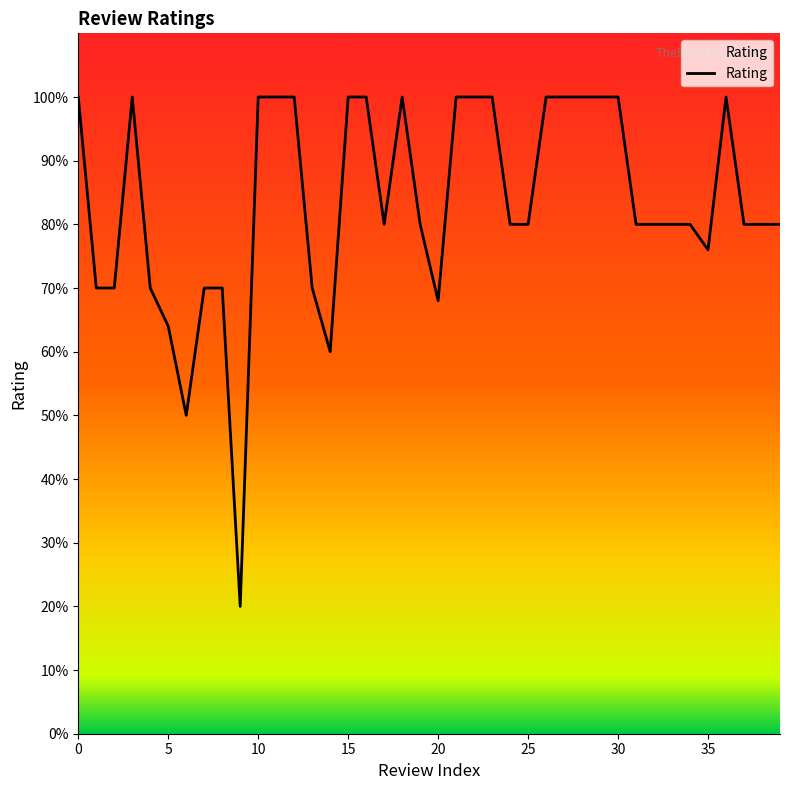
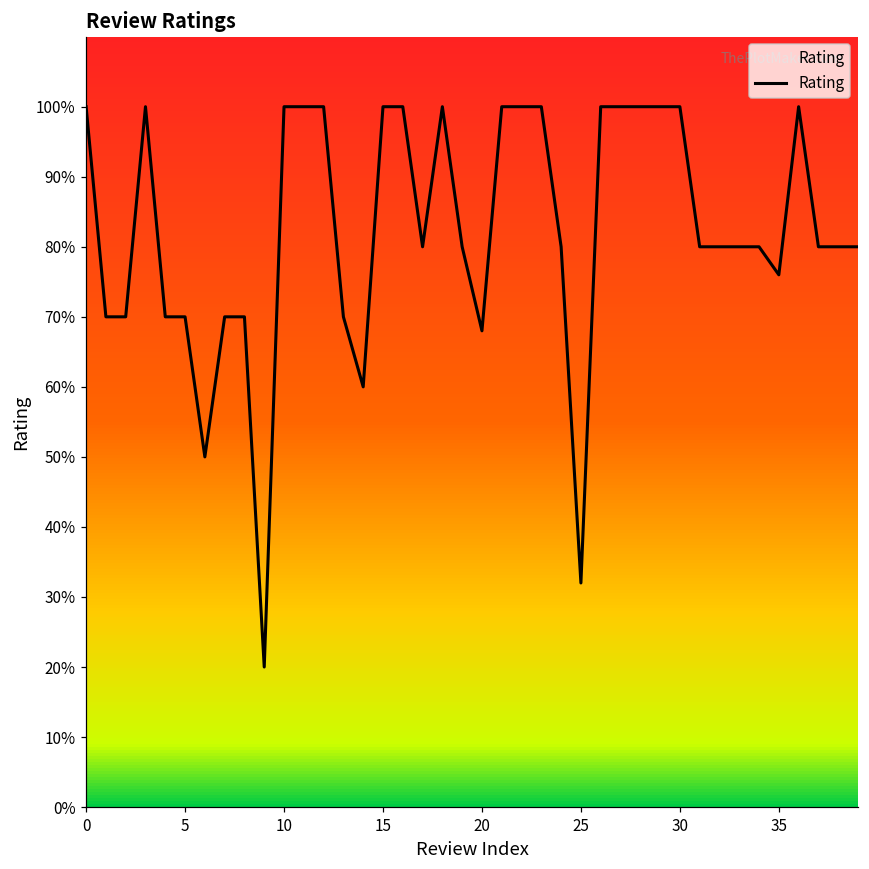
  {
    "0": "100%",
-   "5": "64%",
+   "5": "70%",
    "10": "100%",
    "15": "100%",
    "20": "68%",
-   "25": "80%",
+   "25": "32%",
    "30": "100%",
    "35": "76%"
  }
